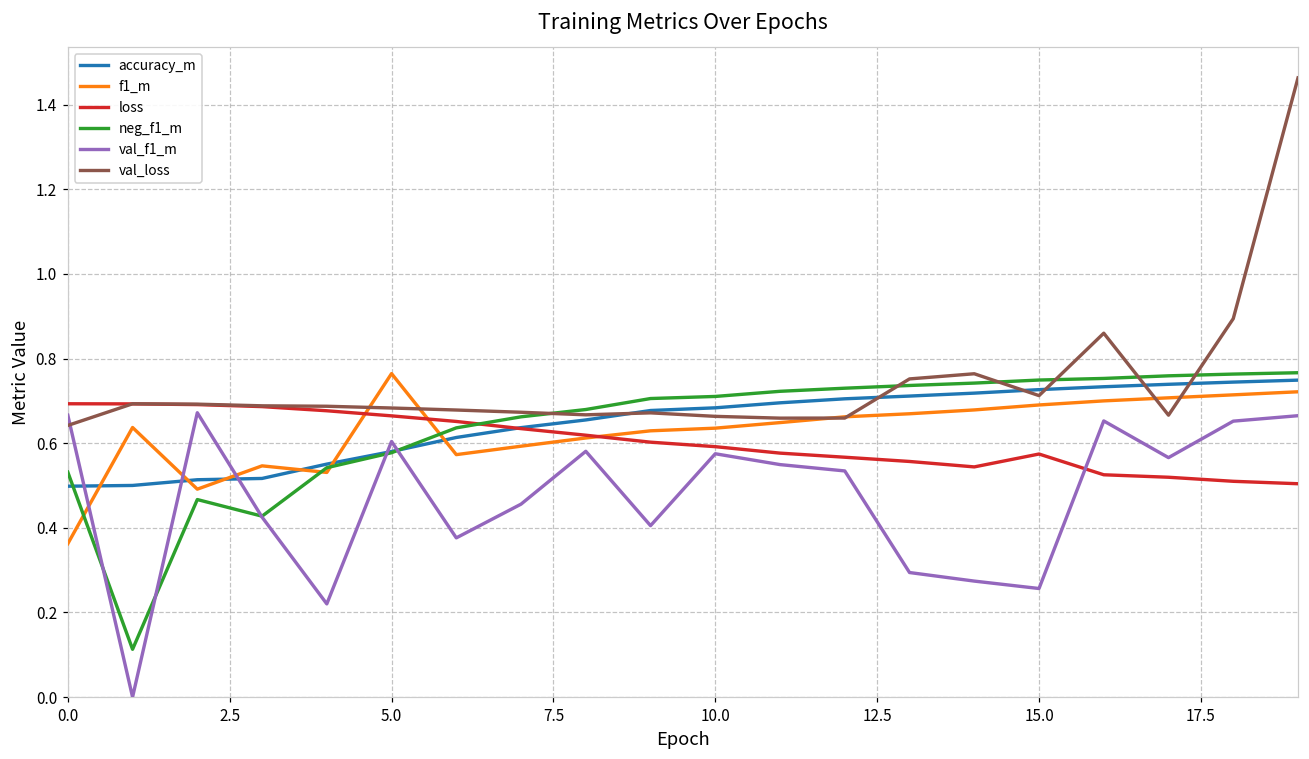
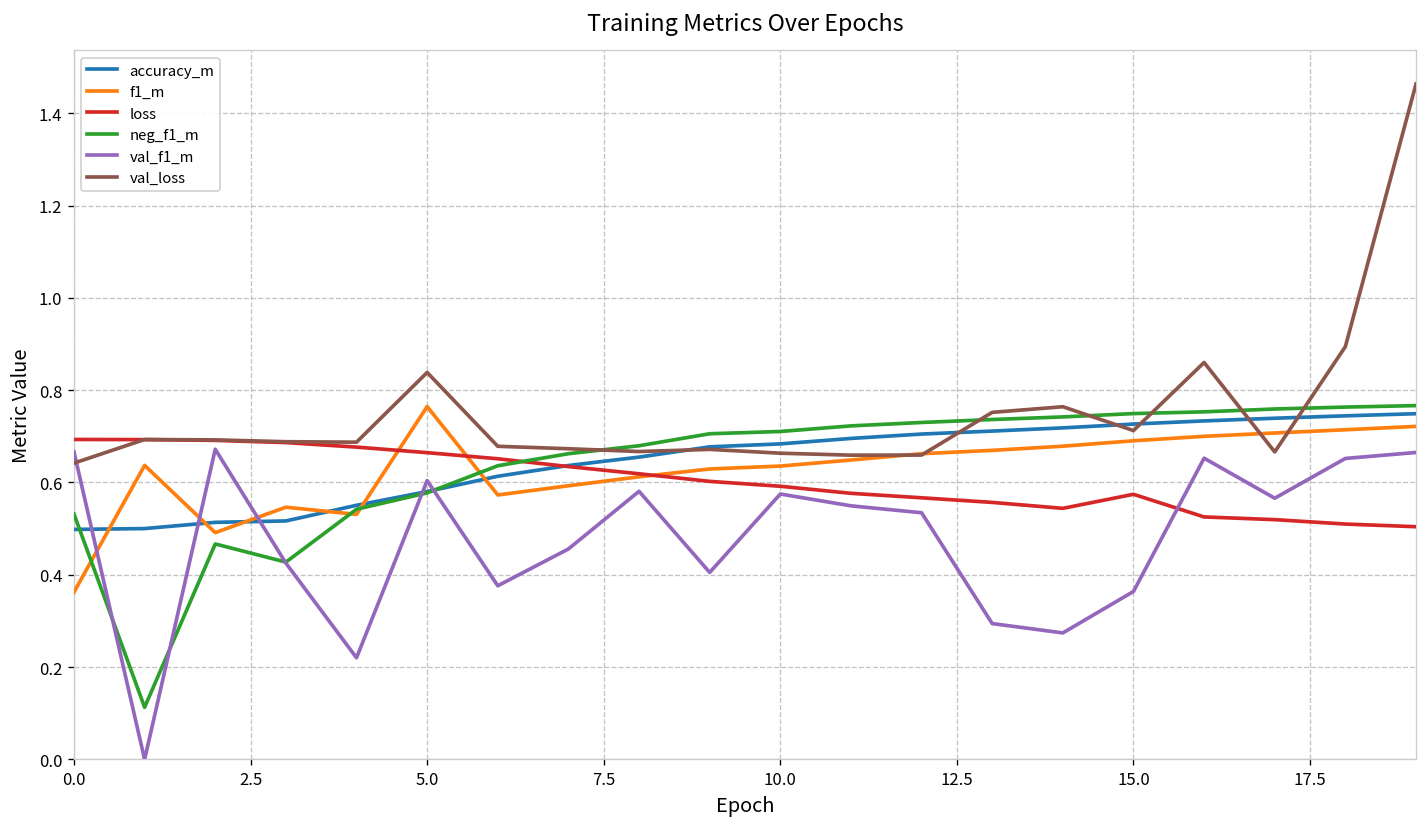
  {
    "accuracy_m": {
      "0.0": 0.50,
      "10.0": 0.68,
      "15.0": 0.73
    },
    "f1_m": {
      "0.0": 0.36,
      "5.0": 0.76,
      "10.0": 0.64,
      "15.0": 0.69
    },
    "loss": {
      "0.0": 0.69,
      "5.0": 0.66,
      "10.0": 0.59,
      "15.0": 0.57
    },
    "neg_f1_m": {
      "0.0": 0.53,
      "10.0": 0.71,
      "15.0": 0.75
    },
    "val_f1_m": {
      "0.0": 0.67,
      "5.0": 0.60,
      "10.0": 0.58,
-     "15.0": 0.26
+     "15.0": 0.36
    },
    "val_loss": {
      "0.0": 0.64,
-     "5.0": 0.68,
+     "5.0": 0.84,
      "10.0": 0.66,
      "15.0": 0.71
    }
  }
